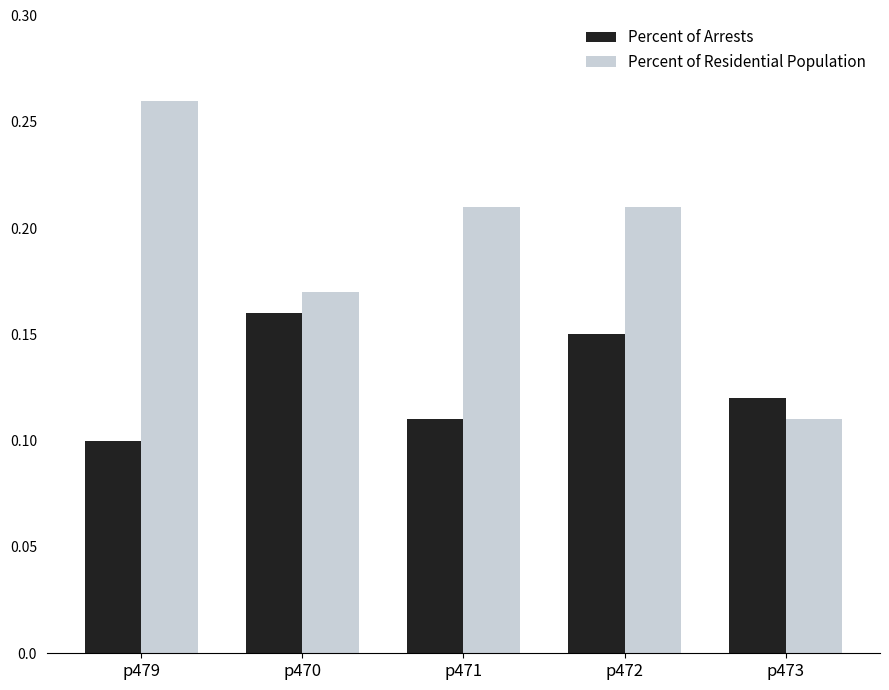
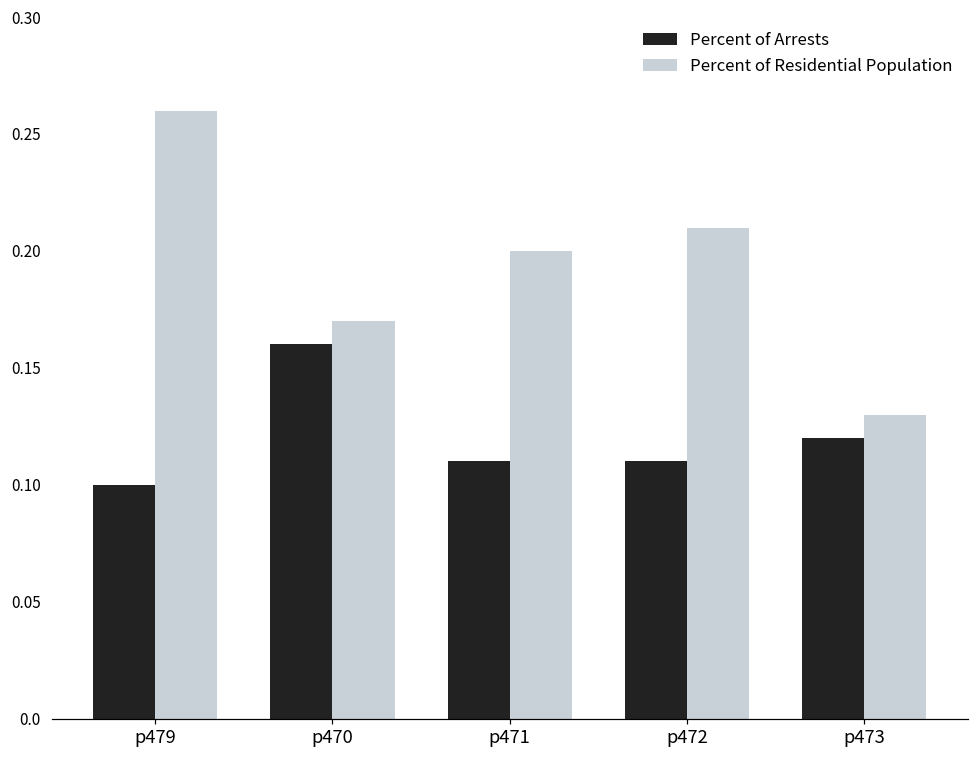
  {
    "Percent of Arrests": {
      "p479": 0.100,
      "p470": 0.160,
      "p471": 0.110,
-     "p472": 0.150,
+     "p472": 0.110,
      "p473": 0.120
    },
    "Percent of Residential Population": {
      "p479": 0.260,
      "p470": 0.170,
-     "p471": 0.210,
+     "p471": 0.200,
      "p472": 0.210,
-     "p473": 0.110
+     "p473": 0.130
    }
  }
